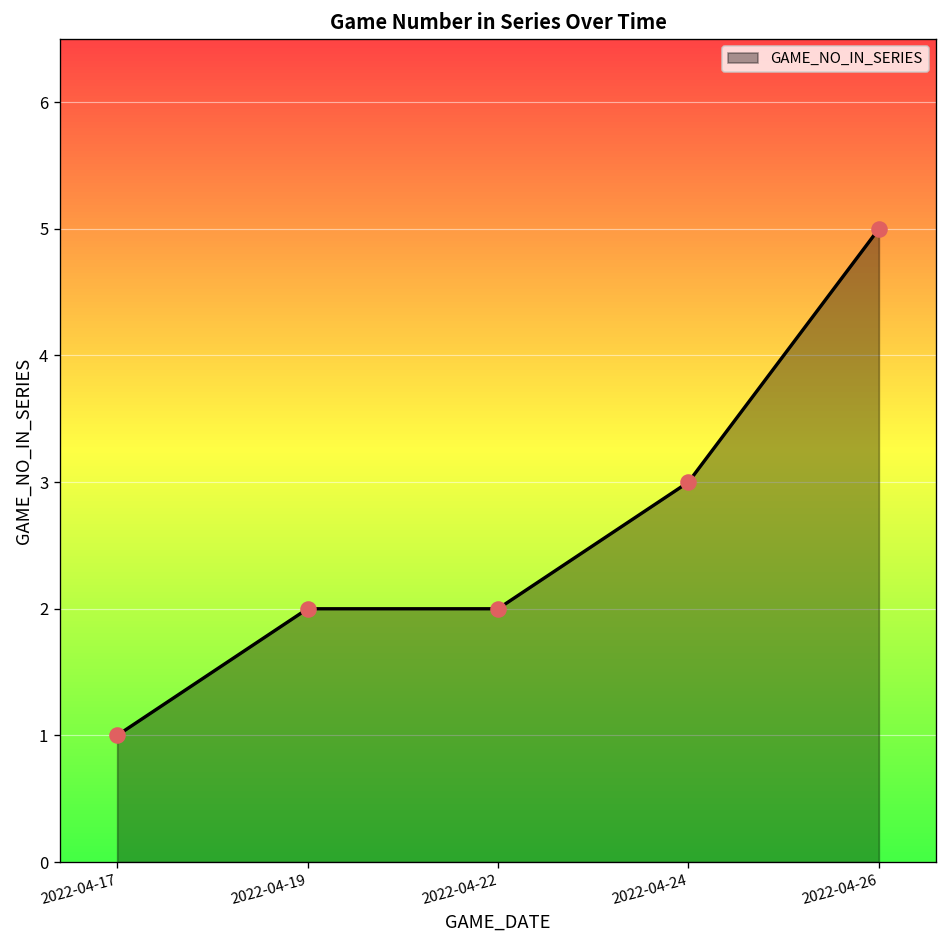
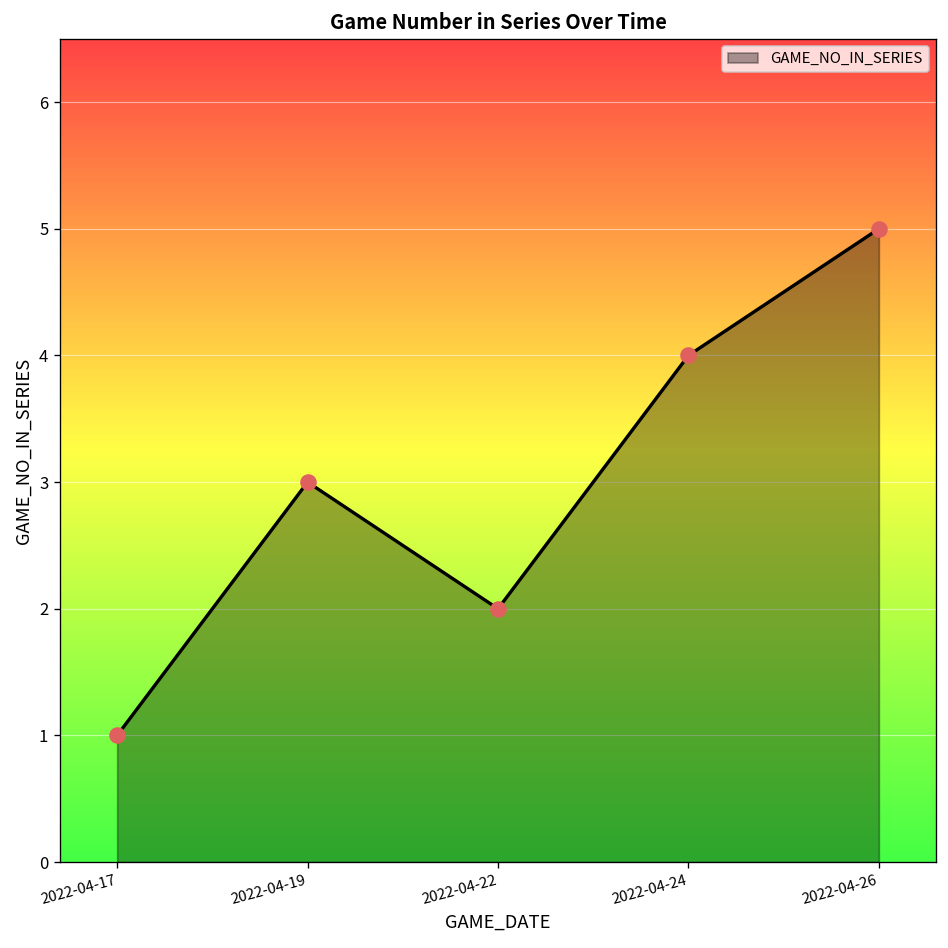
  {
    "2022-04-17": 1,
-   "2022-04-19": 2,
+   "2022-04-19": 3,
    "2022-04-22": 2,
-   "2022-04-24": 3,
+   "2022-04-24": 4,
    "2022-04-26": 5
  }
